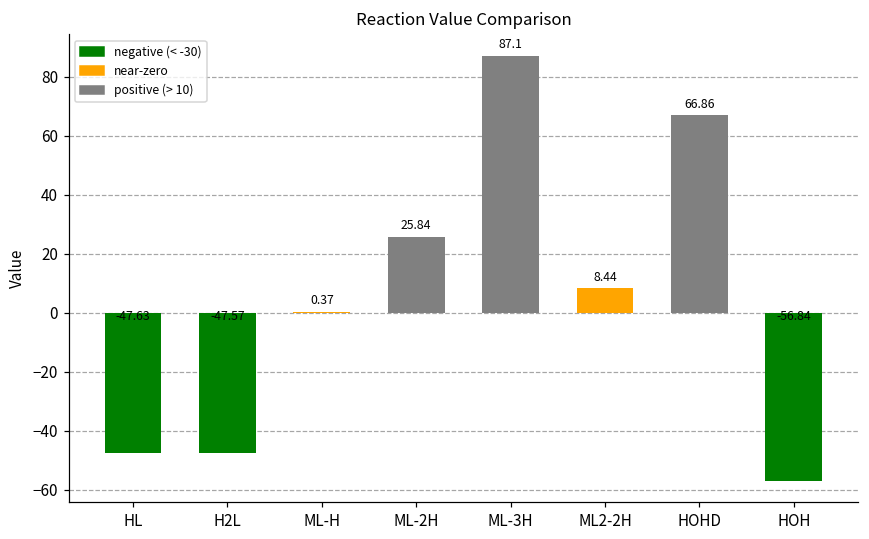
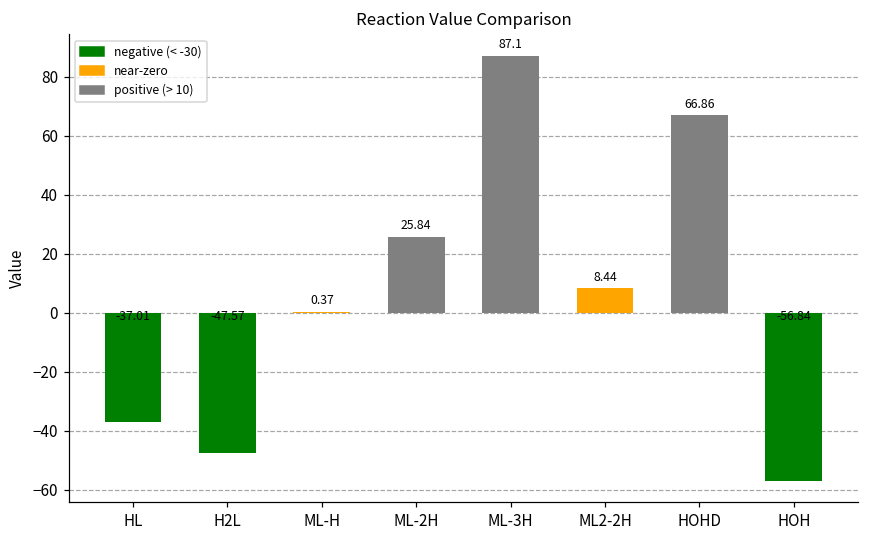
  {
-   "HL": -47.63,
+   "HL": -37.01,
    "H2L": -47.57,
    "ML-H": 0.37,
    "ML-2H": 25.84,
    "ML-3H": 87.1,
    "ML2-2H": 8.44,
    "HOHD": 66.86,
    "HOH": -56.84
  }
